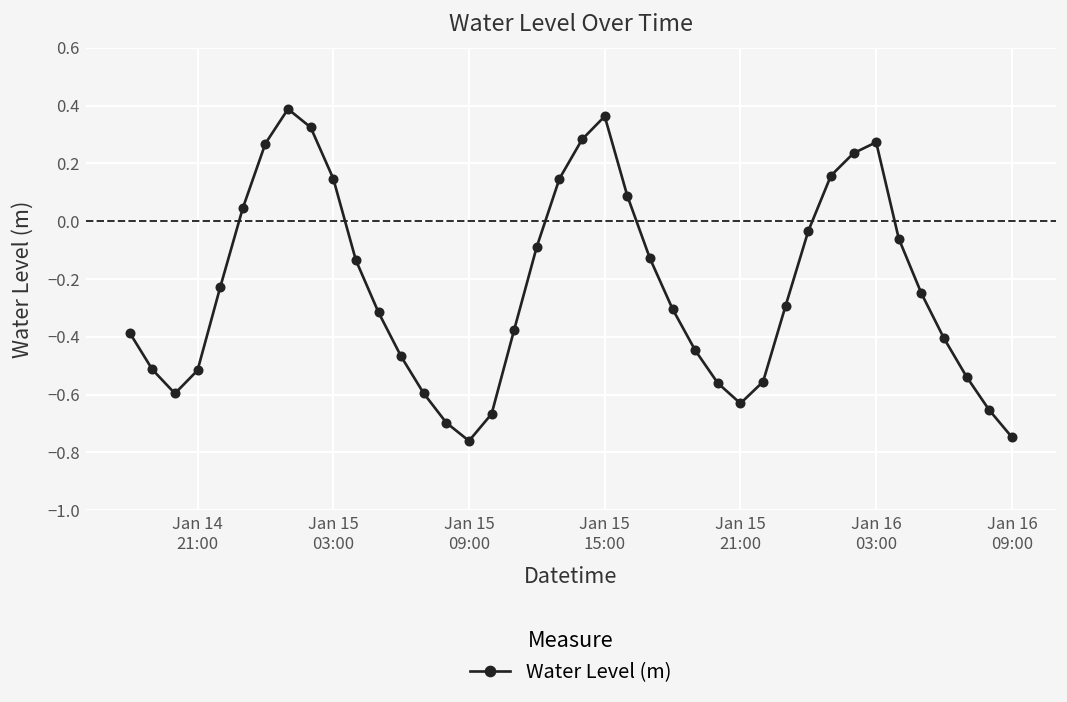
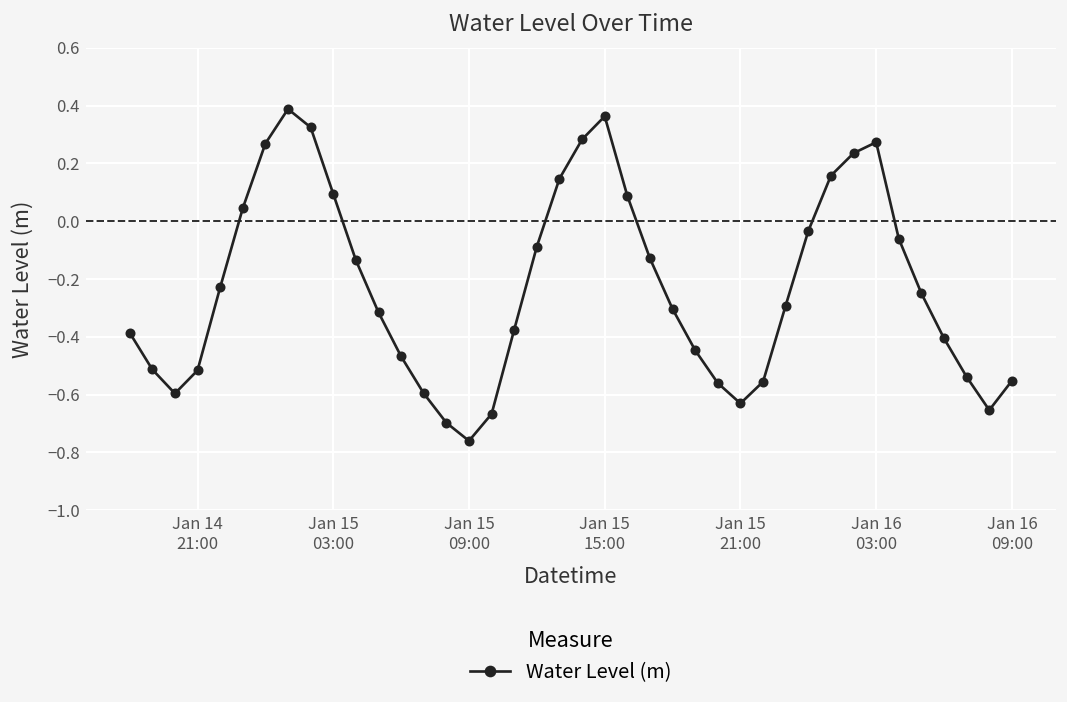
  {
    "Jan 14 21:00": -0.52,
-   "Jan 15 03:00": 0.15,
+   "Jan 15 03:00": 0.09,
    "Jan 15 09:00": -0.76,
    "Jan 15 15:00": 0.36,
    "Jan 15 21:00": -0.63,
    "Jan 16 03:00": 0.27,
-   "Jan 16 09:00": -0.75
+   "Jan 16 09:00": -0.55
  }
